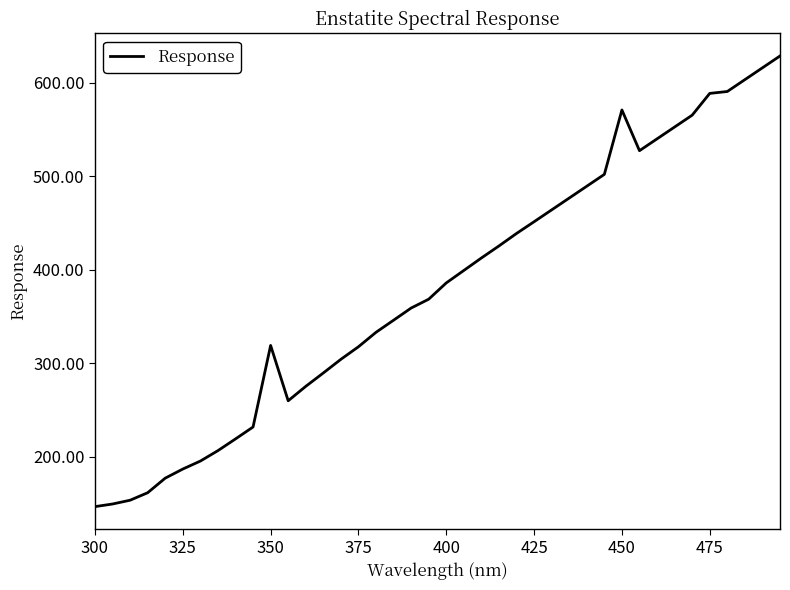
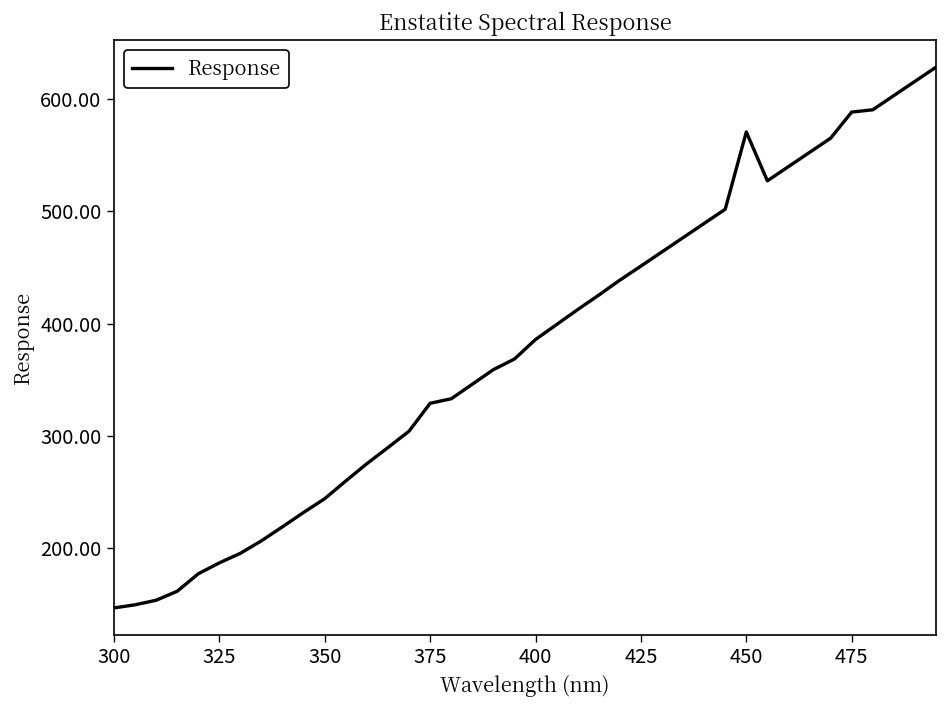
  {
    "300": 150,
    "325": 190,
-   "350": 320,
-   "375": 320,
+   "350": 240,
+   "375": 330,
    "400": 390,
    "425": 450,
    "450": 570,
    "475": 590
  }
